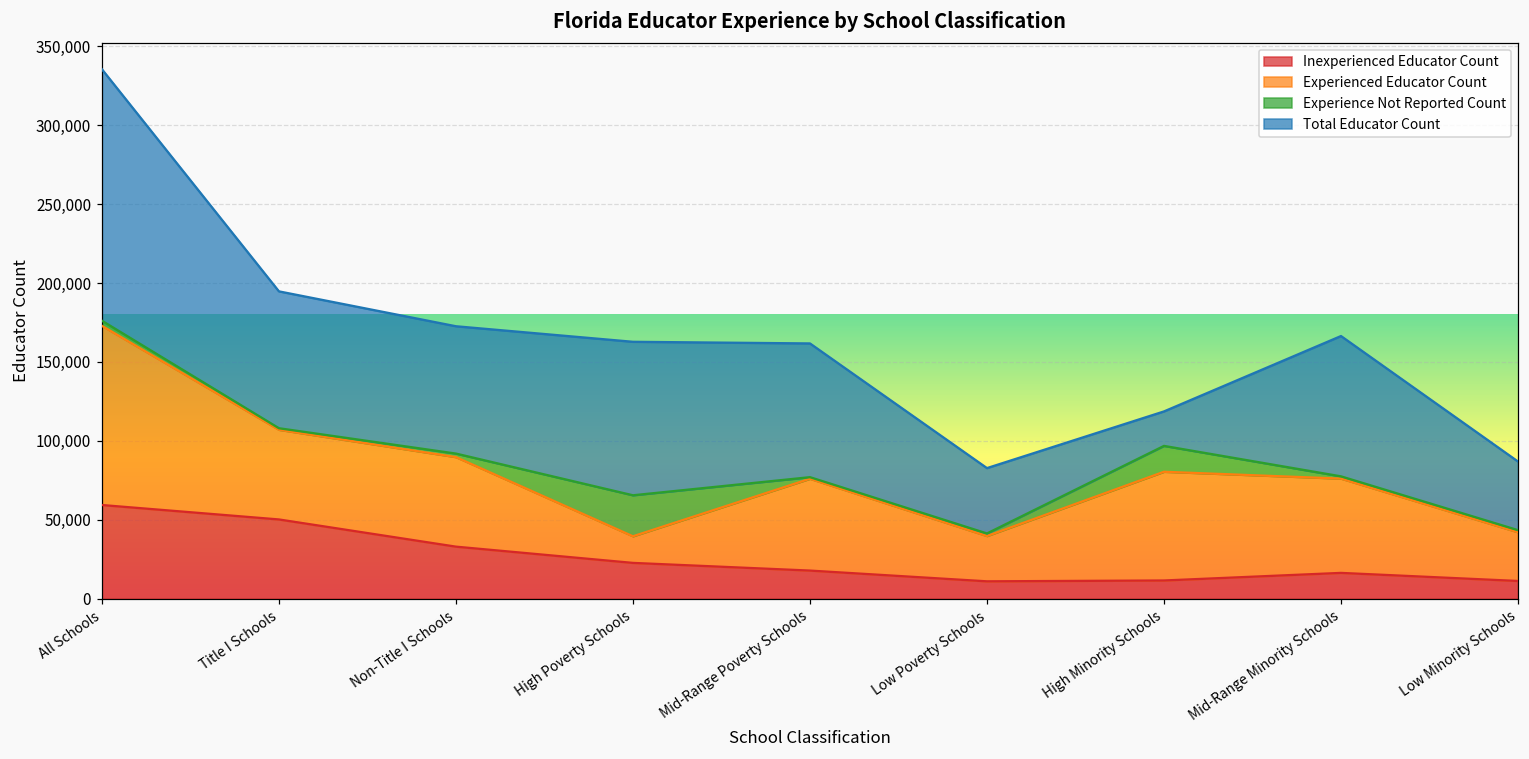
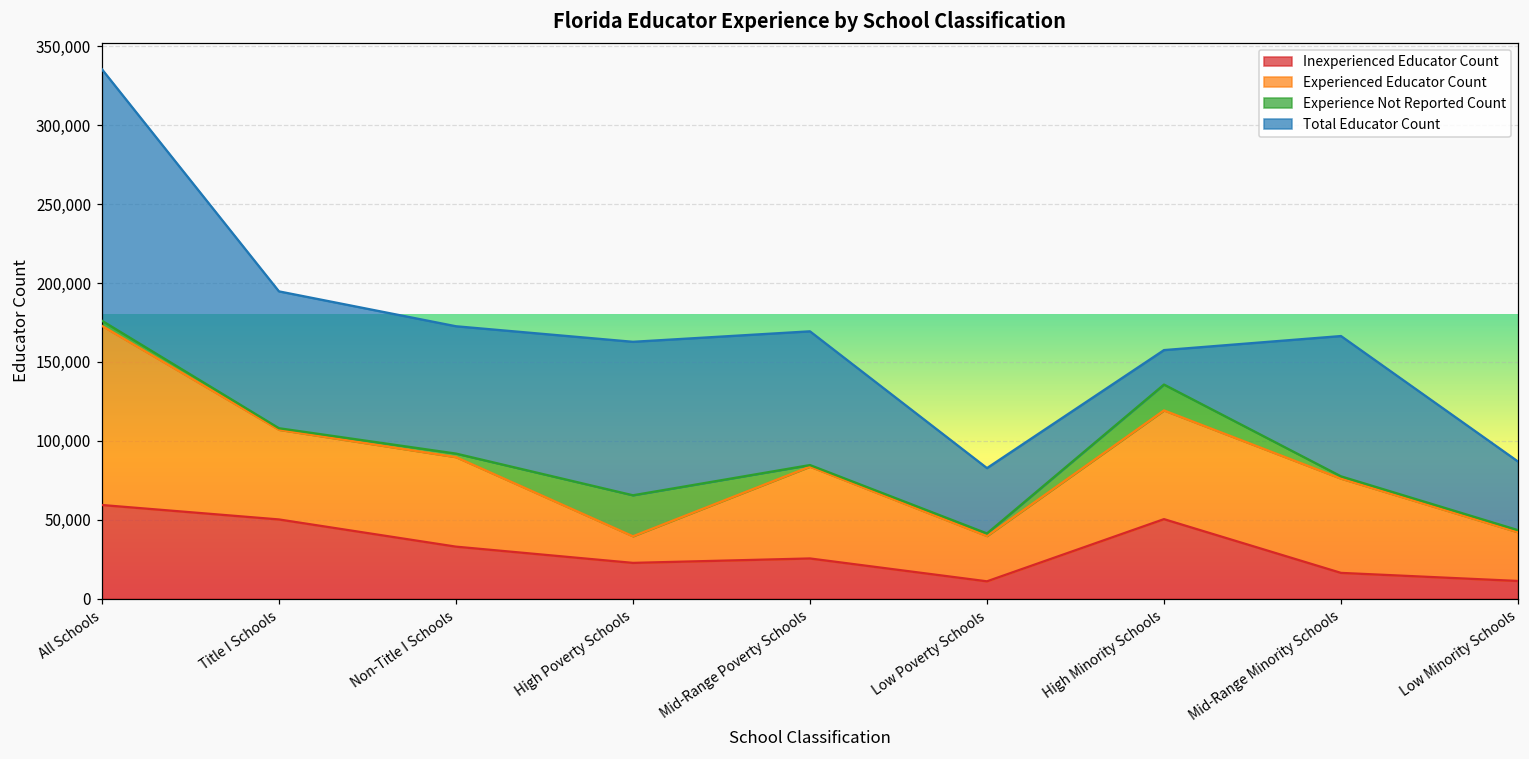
  {
    "Inexperienced Educator Count": {
      "All Schools": "59,000",
      "Title I Schools": "50,000",
      "Non-Title I Schools": "33,000",
      "High Poverty Schools": "23,000",
-     "Mid-Range Poverty Schools": "18,000",
+     "Mid-Range Poverty Schools": "26,000",
      "Low Poverty Schools": "11,000",
-     "High Minority Schools": "12,000",
+     "High Minority Schools": "50,000",
      "Mid-Range Minority Schools": "16,000",
      "Low Minority Schools": "11,000"
    },
    "Experienced Educator Count": {
      "All Schools": "113,000",
      "Non-Title I Schools": "57,000",
      "High Poverty Schools": "17,000",
      "High Minority Schools": "69,000"
    },
    "Experience Not Reported Count": {
      "All Schools": "3,000",
      "Non-Title I Schools": "2,000",
      "High Poverty Schools": "26,000",
      "High Minority Schools": "16,000"
    },
    "Total Educator Count": {
      "All Schools": "159,000",
      "Title I Schools": "87,000",
      "Non-Title I Schools": "81,000",
      "High Poverty Schools": "97,000",
      "Mid-Range Poverty Schools": "85,000",
      "Low Poverty Schools": "41,000",
      "High Minority Schools": "22,000",
      "Mid-Range Minority Schools": "89,000",
      "Low Minority Schools": "43,000"
    }
  }
